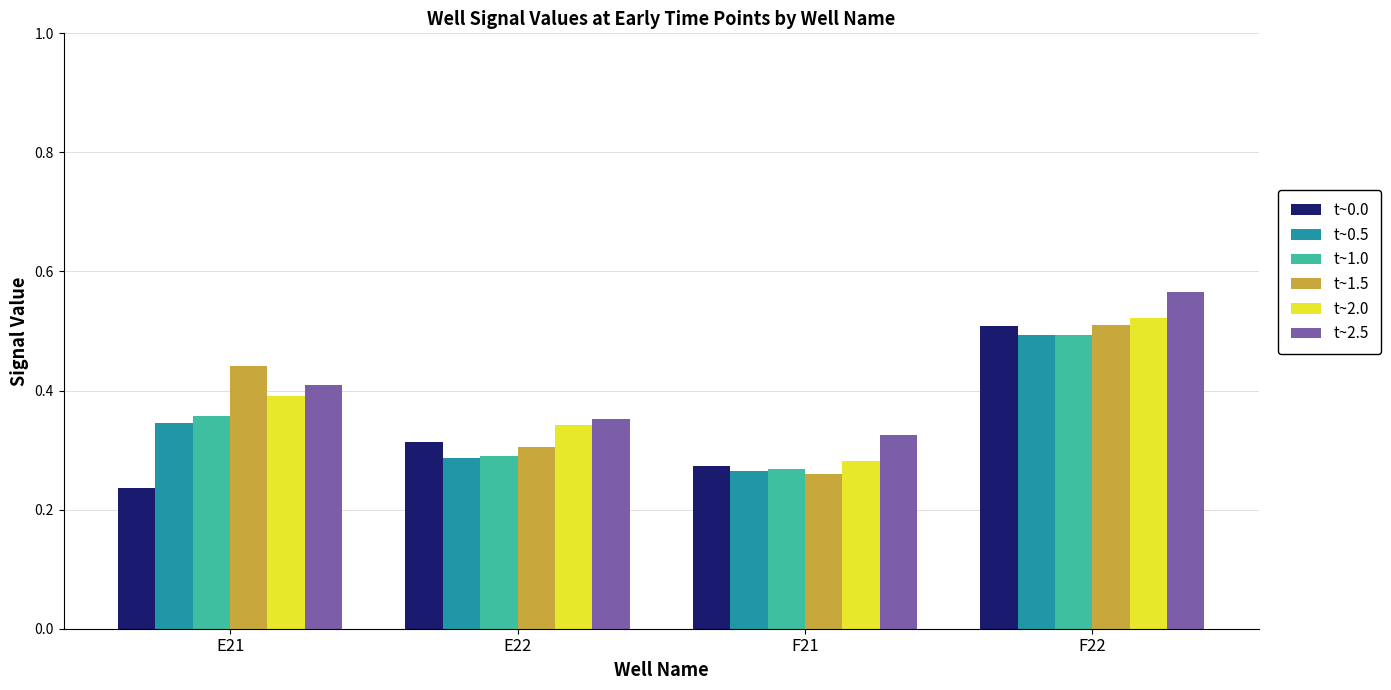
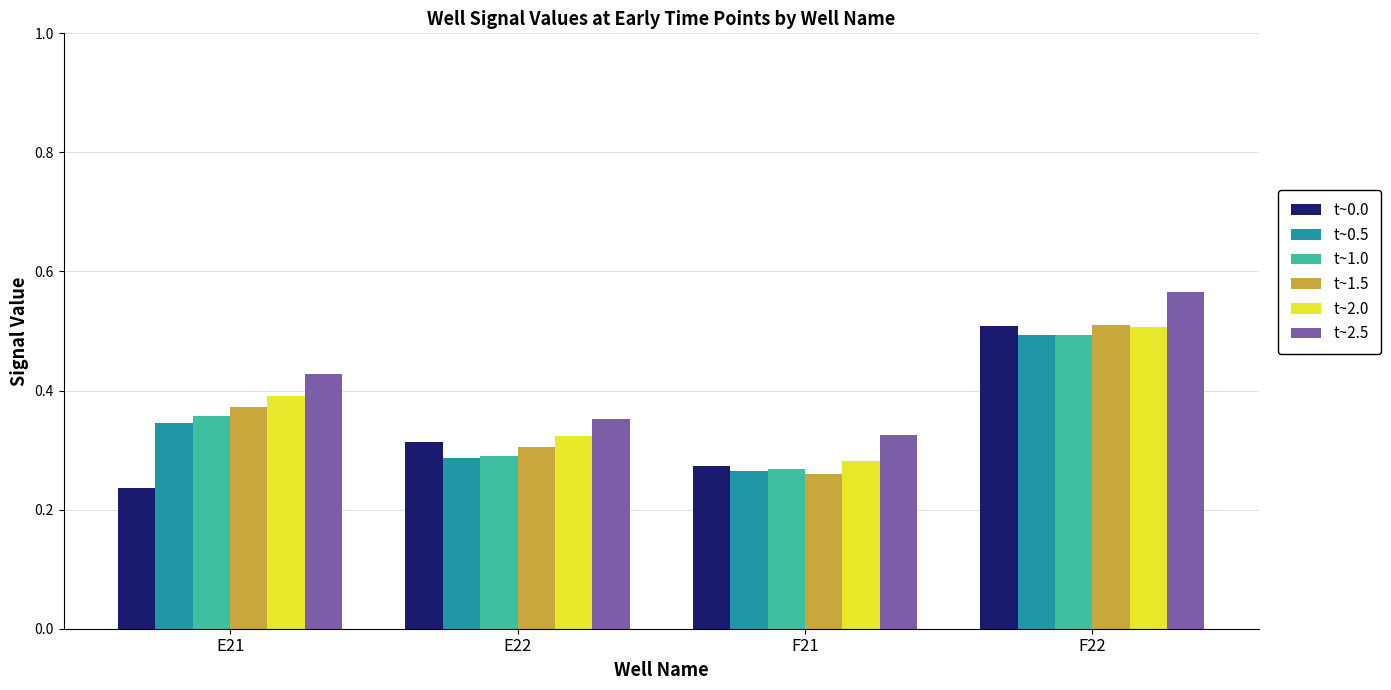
  {
    "t~0.0": {
      "E21": 0.24,
      "E22": 0.31,
      "F21": 0.27,
      "F22": 0.51
    },
    "t~1.5": {
-     "E21": 0.44,
+     "E21": 0.37,
      "E22": 0.31,
      "F21": 0.26,
      "F22": 0.51
    },
    "t~2.0": {
      "E21": 0.39,
-     "E22": 0.34,
+     "E22": 0.32,
      "F21": 0.28,
-     "F22": 0.52
+     "F22": 0.51
    },
    "t~2.5": {
-     "E21": 0.41,
+     "E21": 0.43,
      "E22": 0.35,
      "F21": 0.33,
      "F22": 0.57
    }
  }
